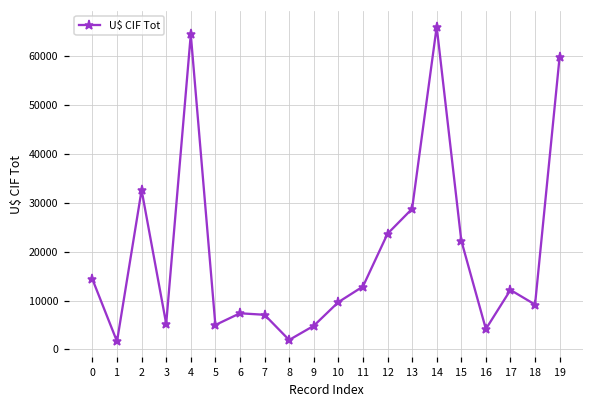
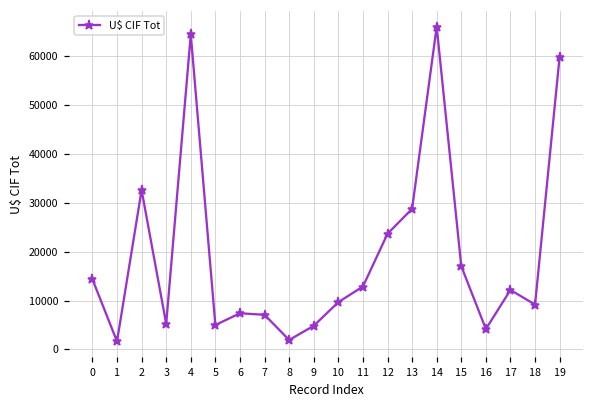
  {
    "0": 14000,
    "1": 2000,
    "2": 33000,
    "3": 5000,
    "4": 64000,
    "5": 5000,
    "6": 7000,
    "7": 7000,
    "8": 2000,
    "9": 5000,
    "10": 10000,
    "11": 13000,
    "12": 24000,
    "13": 29000,
    "14": 66000,
-   "15": 22000,
+   "15": 17000,
    "16": 4000,
    "17": 12000,
    "18": 9000,
    "19": 60000
  }
